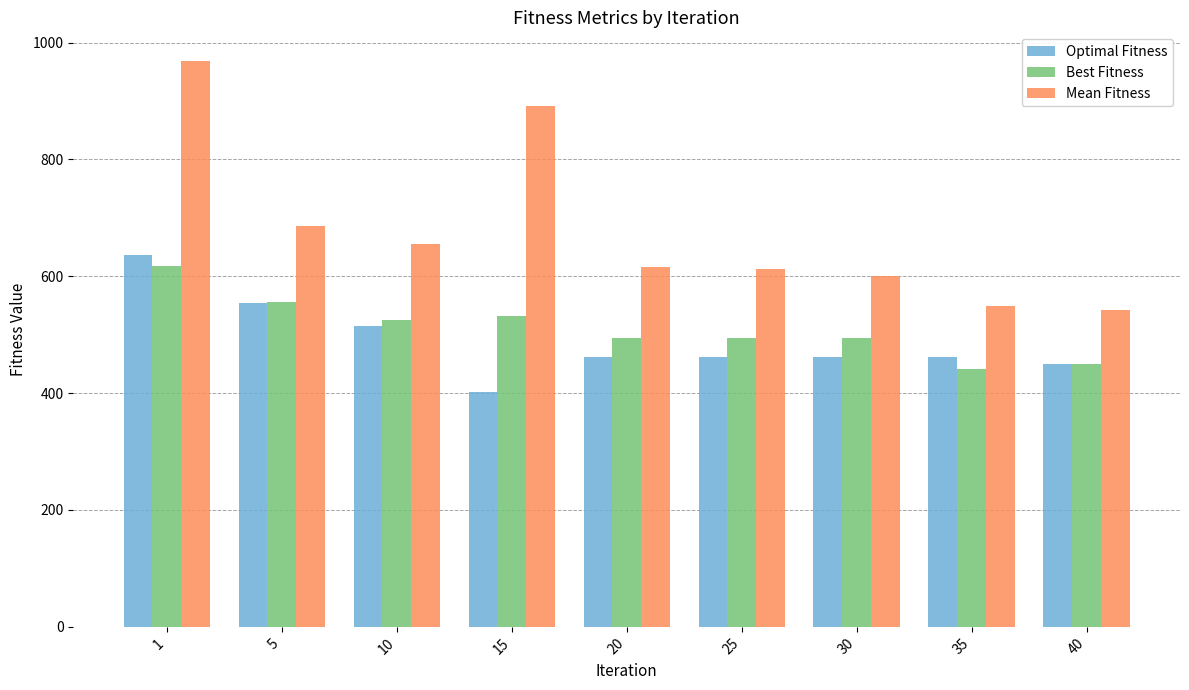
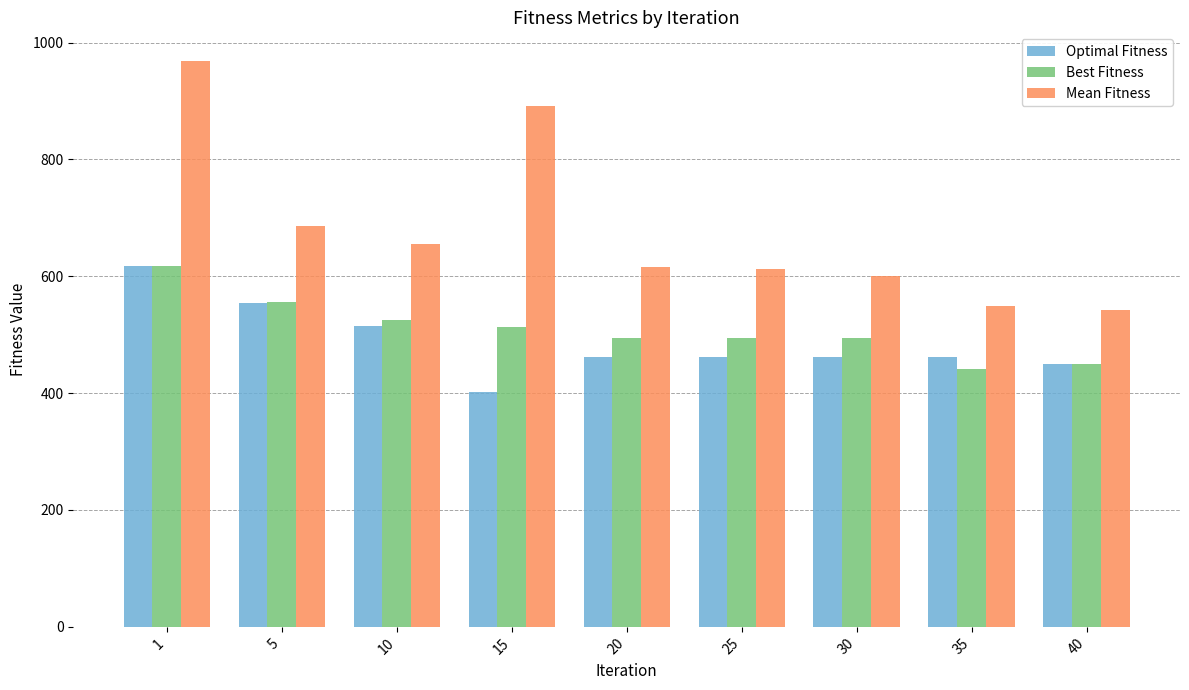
  {
    "Optimal Fitness": {
-     "1": 640,
+     "1": 620,
      "5": 550,
      "10": 520,
      "15": 400,
      "20": 460,
      "25": 460,
      "30": 460,
      "35": 460,
      "40": 450
    },
    "Best Fitness": {
      "1": 620,
      "5": 560,
      "10": 530,
-     "15": 530,
+     "15": 510,
      "20": 500,
      "25": 490,
      "30": 490,
      "35": 440,
      "40": 450
    },
    "Mean Fitness": {
      "1": 970,
      "5": 690,
      "10": 660,
      "15": 890,
      "20": 620,
      "25": 610,
      "30": 600,
      "35": 550,
      "40": 540
    }
  }
